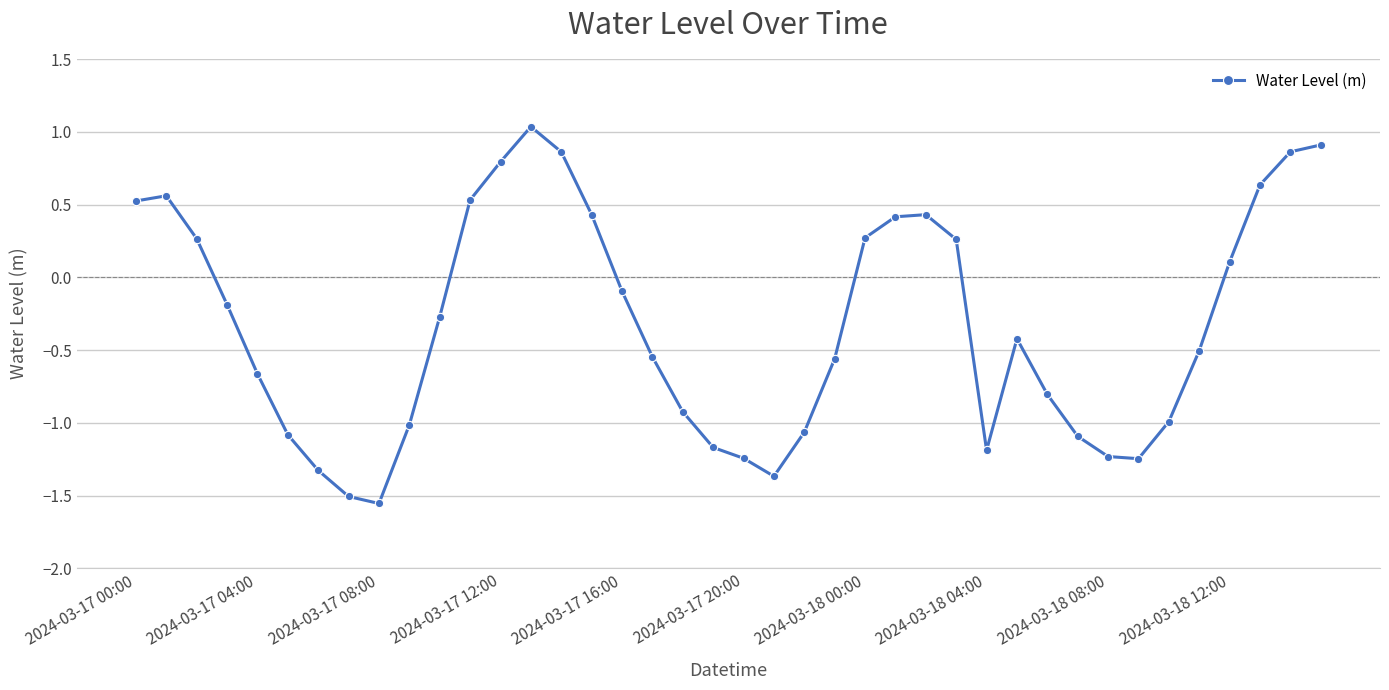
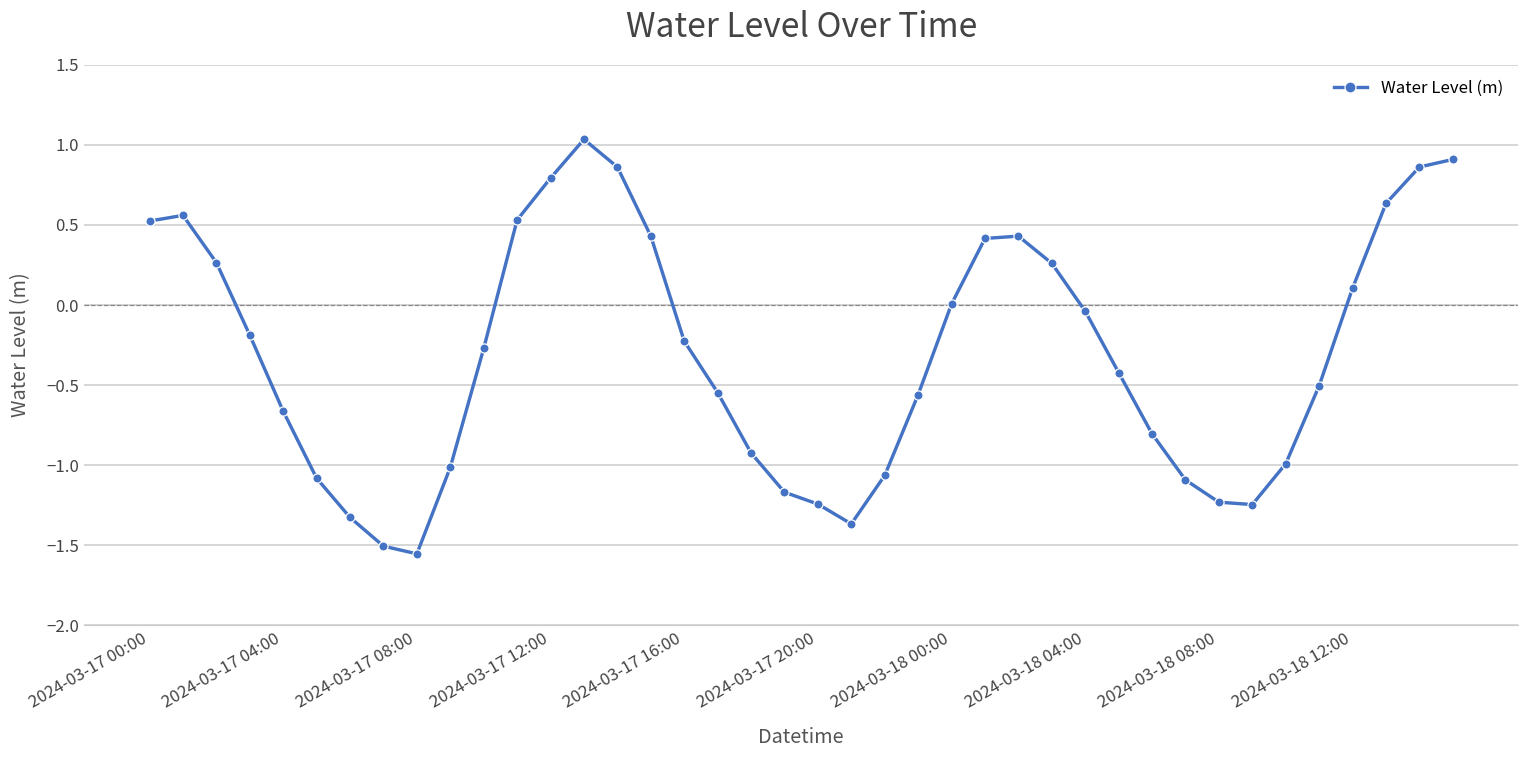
  {
    "2024-03-17 00:00": 0.52,
    "2024-03-17 04:00": -0.66,
    "2024-03-17 08:00": -1.55,
    "2024-03-17 12:00": 0.79,
-   "2024-03-17 16:00": -0.10,
+   "2024-03-17 16:00": -0.23,
    "2024-03-17 20:00": -1.24,
-   "2024-03-18 00:00": 0.27,
-   "2024-03-18 04:00": -1.19,
+   "2024-03-18 00:00": 0.01,
+   "2024-03-18 04:00": -0.04,
    "2024-03-18 08:00": -1.23,
    "2024-03-18 12:00": 0.11
  }
